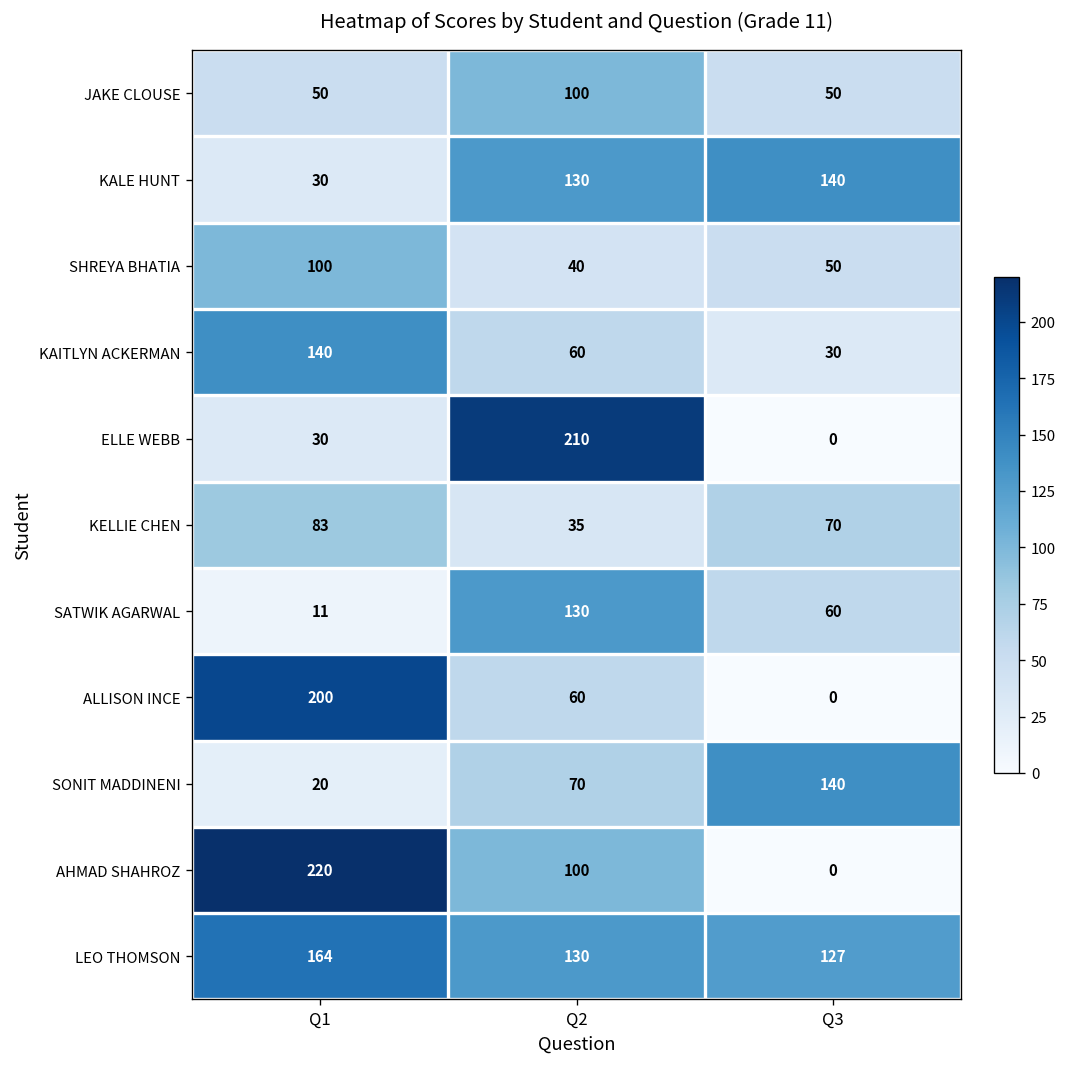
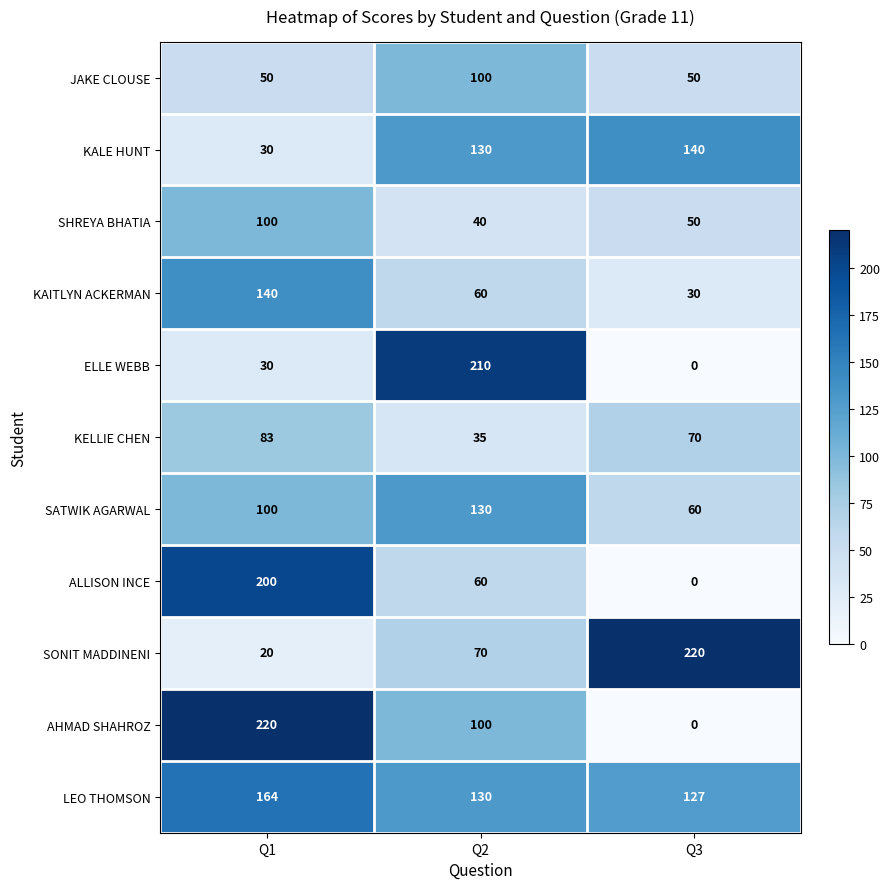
  {
    "JAKE CLOUSE": {
      "Q1": 50,
      "Q2": 100,
      "Q3": 50
    },
    "KALE HUNT": {
      "Q1": 30,
      "Q2": 130,
      "Q3": 140
    },
    "SHREYA BHATIA": {
      "Q1": 100,
      "Q2": 40,
      "Q3": 50
    },
    "KAITLYN ACKERMAN": {
      "Q1": 140,
      "Q2": 60,
      "Q3": 30
    },
    "ELLE WEBB": {
      "Q1": 30,
      "Q2": 210,
      "Q3": 0
    },
    "KELLIE CHEN": {
      "Q1": 83,
      "Q2": 35,
      "Q3": 70
    },
    "SATWIK AGARWAL": {
-     "Q1": 11,
+     "Q1": 100,
      "Q2": 130,
      "Q3": 60
    },
    "ALLISON INCE": {
      "Q1": 200,
      "Q2": 60,
      "Q3": 0
    },
    "SONIT MADDINENI": {
      "Q1": 20,
      "Q2": 70,
-     "Q3": 140
+     "Q3": 220
    },
    "AHMAD SHAHROZ": {
      "Q1": 220,
      "Q2": 100,
      "Q3": 0
    },
    "LEO THOMSON": {
      "Q1": 164,
      "Q2": 130,
      "Q3": 127
    }
  }
